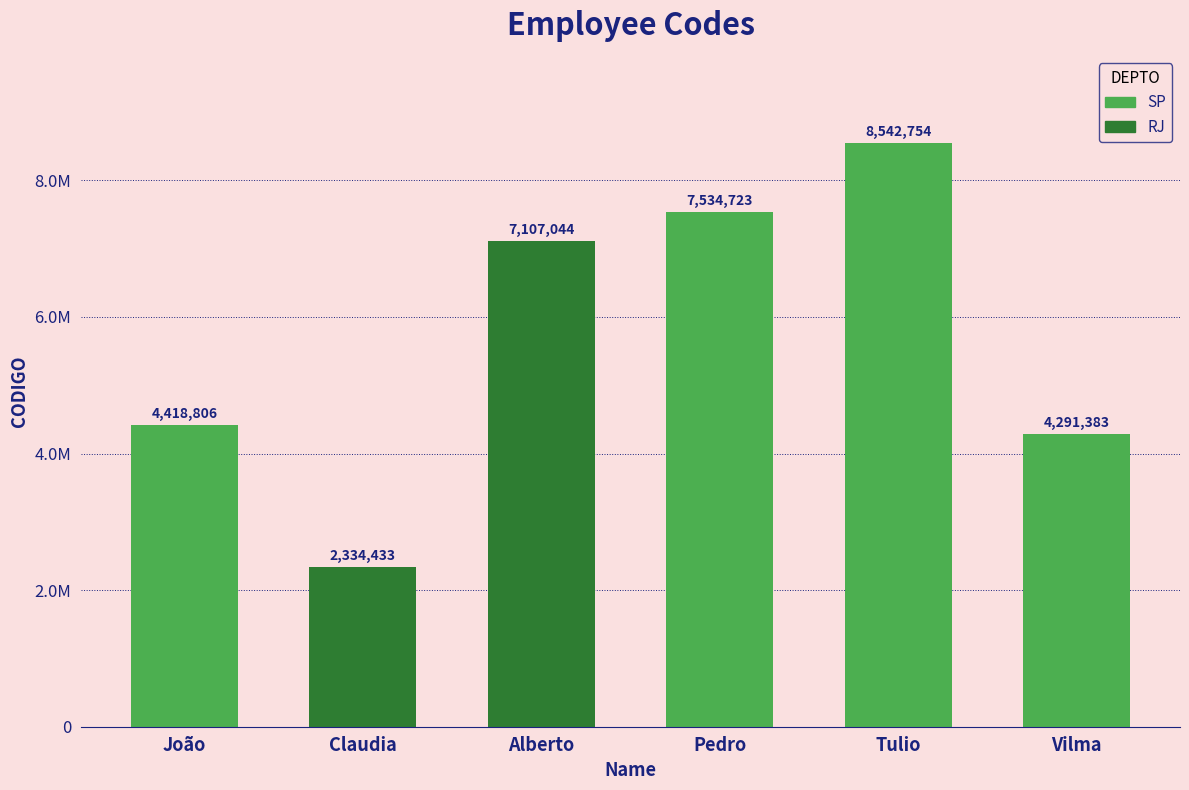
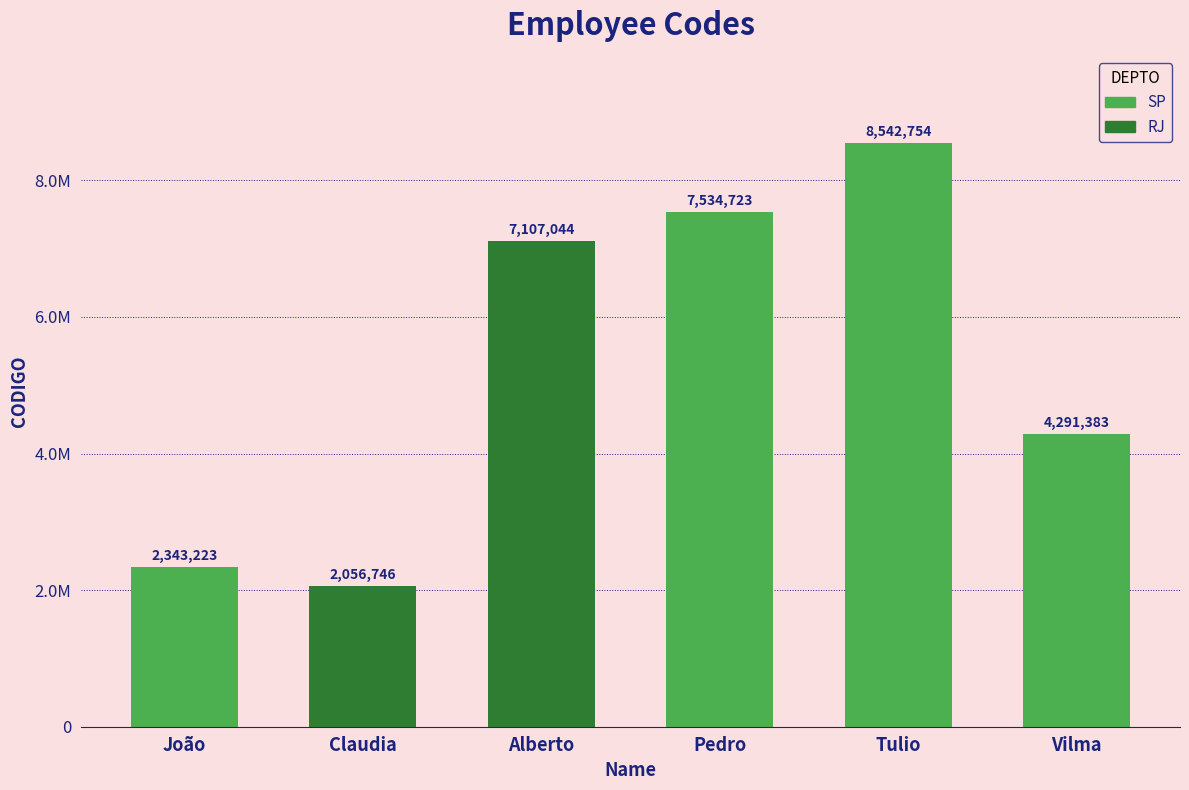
  {
-   "João": "4,418,806",
-   "Claudia": "2,334,433",
+   "João": "2,343,223",
+   "Claudia": "2,056,746",
    "Alberto": "7,107,044",
    "Pedro": "7,534,723",
    "Tulio": "8,542,754",
    "Vilma": "4,291,383"
  }
